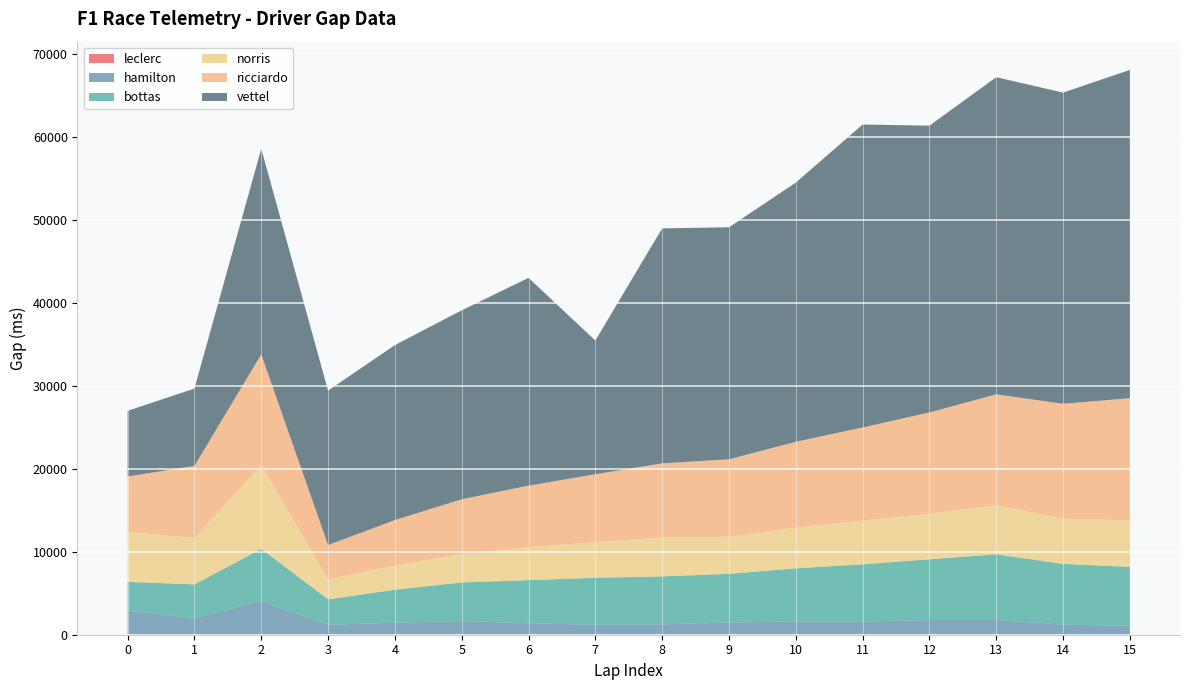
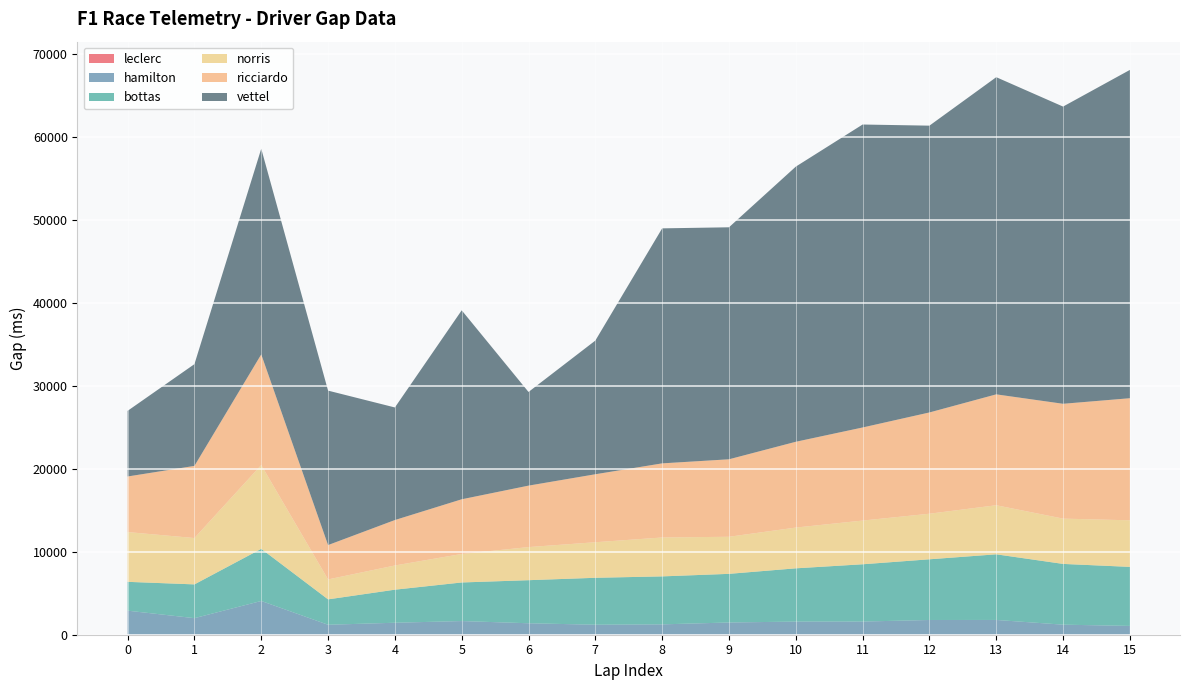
  {
    "leclerc": {
      "0": 0,
      "1": 0,
      "2": 0,
      "3": 0,
      "4": 0,
      "5": 0,
      "6": 0,
      "7": 0,
      "8": 0,
      "9": 0,
      "10": 0,
      "11": 0,
      "12": 0,
      "13": 0,
      "14": 0,
      "15": 0
    },
    "vettel": {
      "0": 8000,
-     "1": 9000,
+     "1": 12000,
      "2": 25000,
      "3": 19000,
-     "4": 21000,
+     "4": 14000,
      "5": 23000,
-     "6": 25000,
+     "6": 11000,
      "7": 16000,
      "8": 28000,
      "9": 28000,
-     "10": 31000,
+     "10": 33000,
      "11": 37000,
      "12": 35000,
      "13": 38000,
-     "14": 37000,
+     "14": 36000,
      "15": 40000
    }
  }
